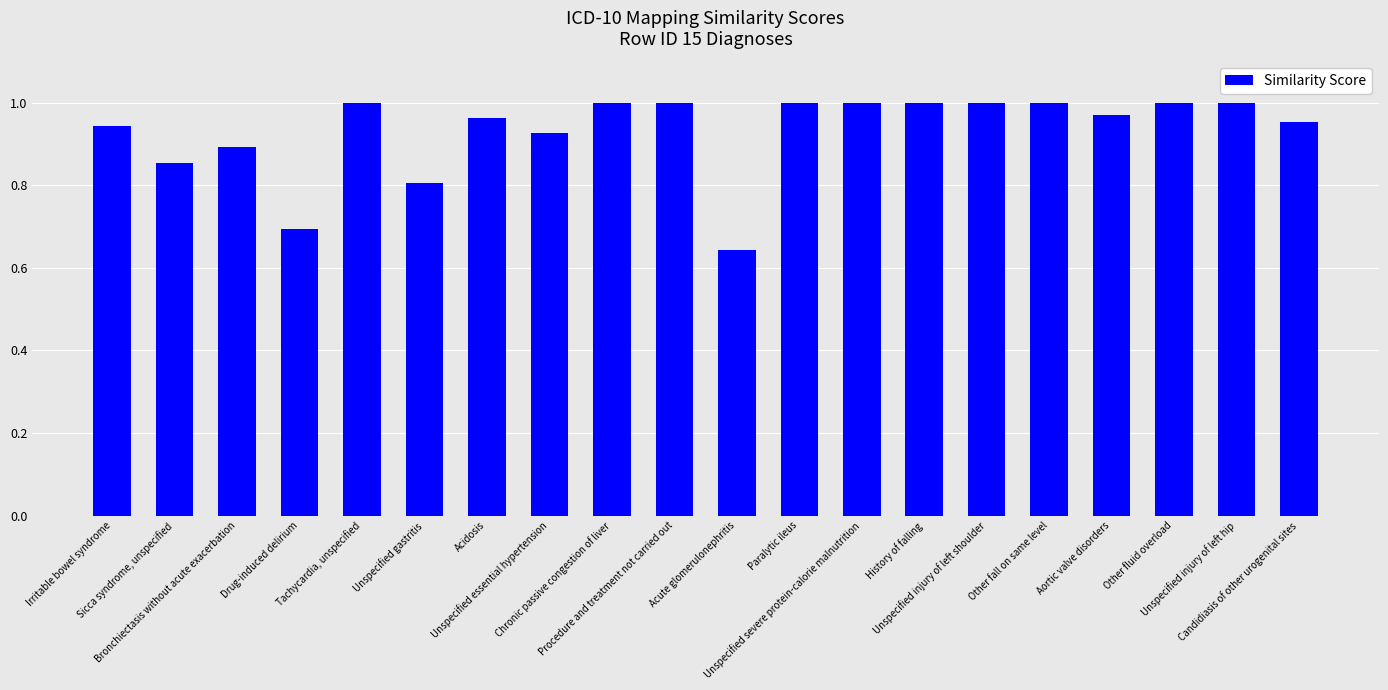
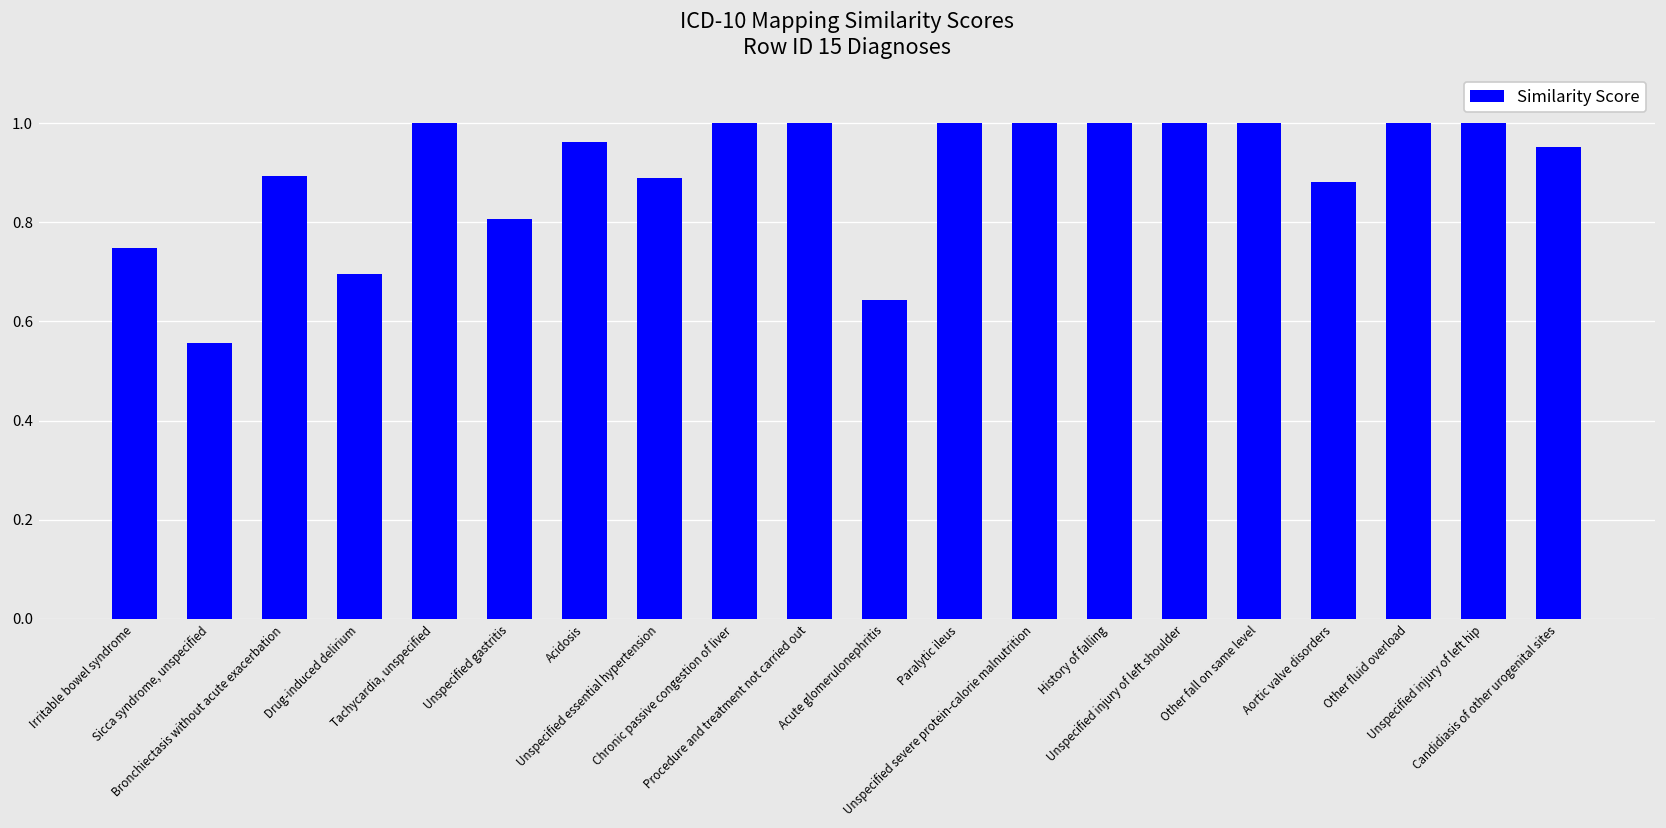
  {
-   "Irritable bowel syndrome": 0.94,
-   "Sicca syndrome, unspecified": 0.86,
+   "Irritable bowel syndrome": 0.75,
+   "Sicca syndrome, unspecified": 0.56,
    "Bronchiectasis without acute exacerbation": 0.89,
    "Drug-induced delirium": 0.70,
    "Tachycardia, unspecified": 1.00,
    "Unspecified gastritis": 0.81,
    "Acidosis": 0.96,
-   "Unspecified essential hypertension": 0.93,
+   "Unspecified essential hypertension": 0.89,
    "Chronic passive congestion of liver": 1.00,
    "Procedure and treatment not carried out": 1.00,
    "Acute glomerulonephritis": 0.64,
    "Paralytic ileus": 1.00,
    "Unspecified severe protein-calorie malnutrition": 1.00,
    "History of falling": 1.00,
    "Unspecified injury of left shoulder": 1.00,
    "Other fall on same level": 1.00,
-   "Aortic valve disorders": 0.97,
+   "Aortic valve disorders": 0.88,
    "Other fluid overload": 1.00,
    "Unspecified injury of left hip": 1.00,
    "Candidiasis of other urogenital sites": 0.95
  }
